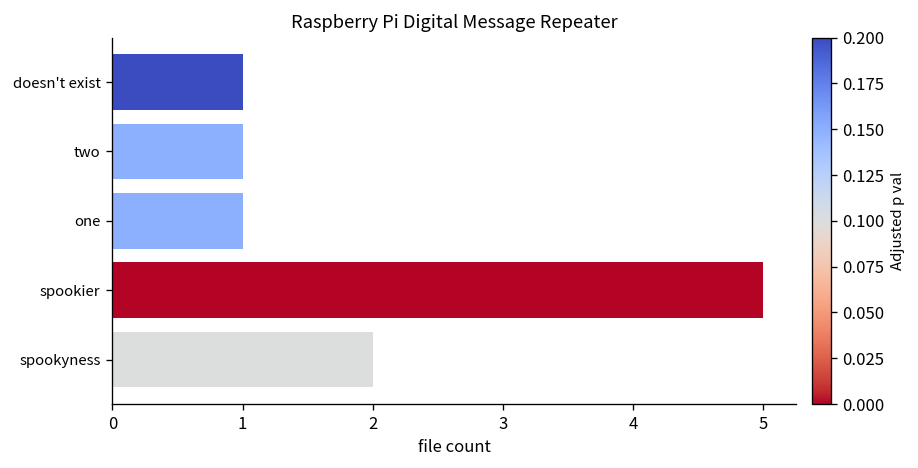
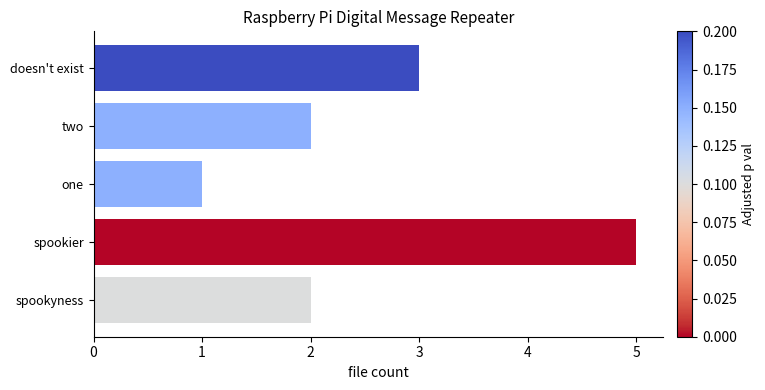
  {
-   "doesn't exist": 1,
-   "two": 1,
+   "doesn't exist": 3,
+   "two": 2,
    "one": 1,
    "spookier": 5,
    "spookyness": 2
  }
